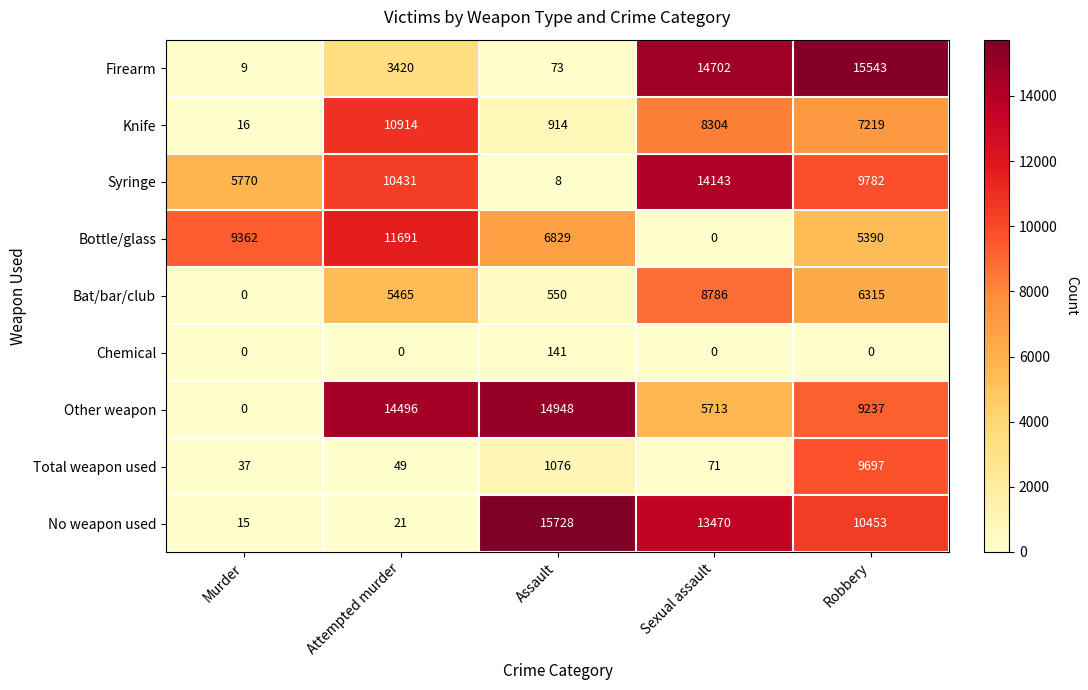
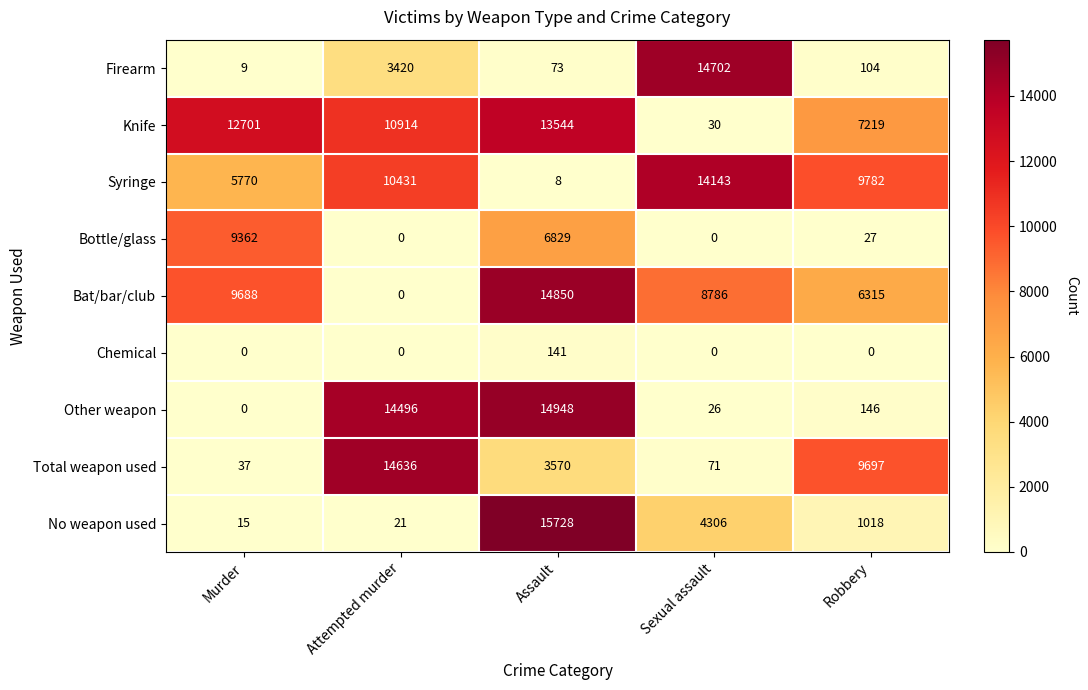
  {
    "Firearm": {
      "Murder": 9,
      "Attempted murder": 3420,
      "Assault": 73,
      "Sexual assault": 14702,
-     "Robbery": 15543
+     "Robbery": 104
    },
    "Knife": {
-     "Murder": 16,
+     "Murder": 12701,
      "Attempted murder": 10914,
-     "Assault": 914,
-     "Sexual assault": 8304,
+     "Assault": 13544,
+     "Sexual assault": 30,
      "Robbery": 7219
    },
    "Syringe": {
      "Murder": 5770,
      "Attempted murder": 10431,
      "Assault": 8,
      "Sexual assault": 14143,
      "Robbery": 9782
    },
    "Bottle/glass": {
      "Murder": 9362,
-     "Attempted murder": 11691,
+     "Attempted murder": 0,
      "Assault": 6829,
      "Sexual assault": 0,
-     "Robbery": 5390
+     "Robbery": 27
    },
    "Bat/bar/club": {
-     "Murder": 0,
-     "Attempted murder": 5465,
-     "Assault": 550,
+     "Murder": 9688,
+     "Attempted murder": 0,
+     "Assault": 14850,
      "Sexual assault": 8786,
      "Robbery": 6315
    },
    "Chemical": {
      "Murder": 0,
      "Attempted murder": 0,
      "Assault": 141,
      "Sexual assault": 0,
      "Robbery": 0
    },
    "Other weapon": {
      "Murder": 0,
      "Attempted murder": 14496,
      "Assault": 14948,
-     "Sexual assault": 5713,
-     "Robbery": 9237
+     "Sexual assault": 26,
+     "Robbery": 146
    },
    "Total weapon used": {
      "Murder": 37,
-     "Attempted murder": 49,
-     "Assault": 1076,
+     "Attempted murder": 14636,
+     "Assault": 3570,
      "Sexual assault": 71,
      "Robbery": 9697
    },
    "No weapon used": {
      "Murder": 15,
      "Attempted murder": 21,
      "Assault": 15728,
-     "Sexual assault": 13470,
-     "Robbery": 10453
+     "Sexual assault": 4306,
+     "Robbery": 1018
    }
  }
